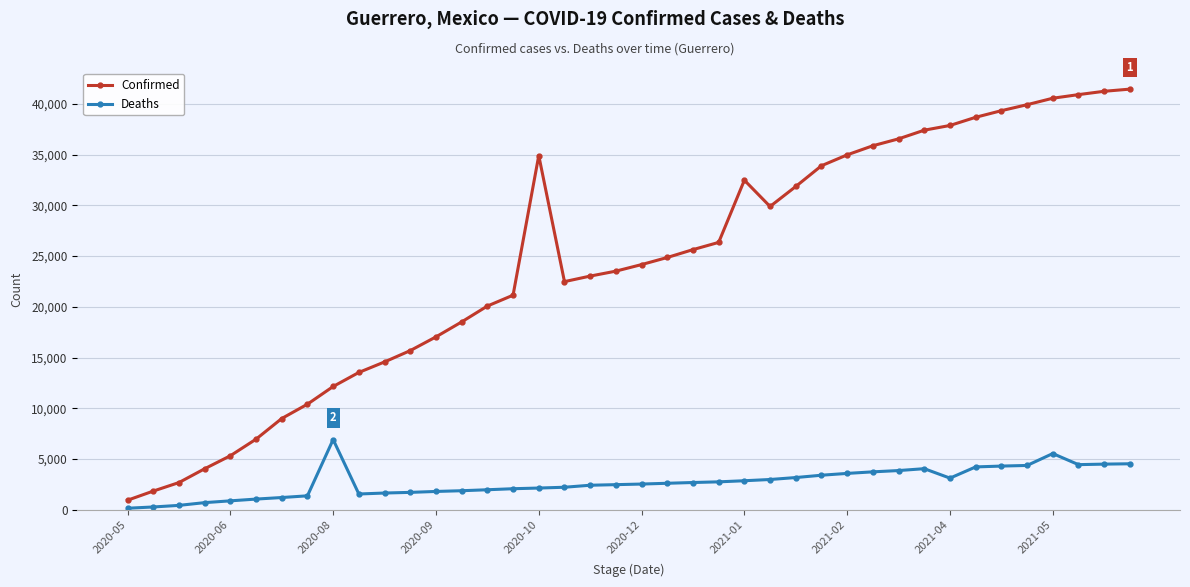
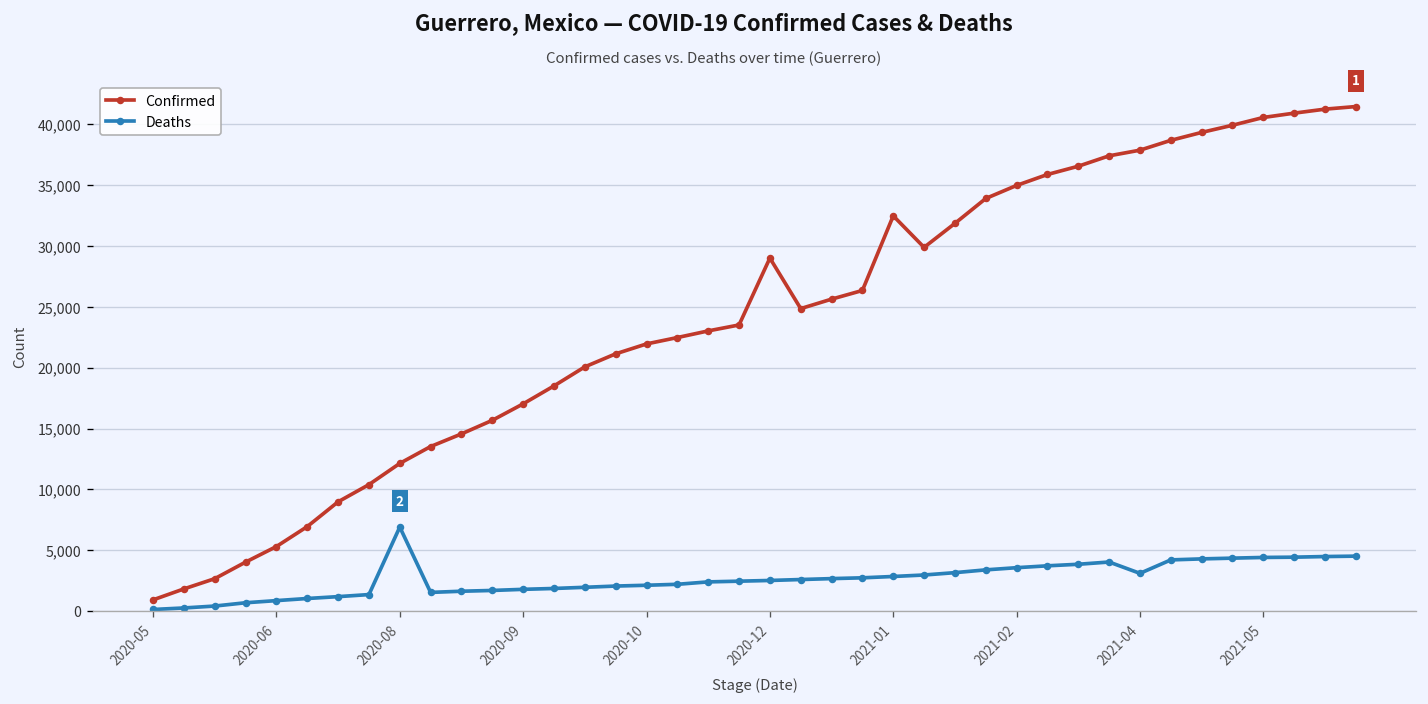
  {
    "Confirmed": {
      "2020-05": "900",
      "2020-06": "5,300",
      "2020-08": "12,100",
      "2020-09": "17,000",
-     "2020-10": "34,900",
-     "2020-12": "24,200",
+     "2020-10": "22,000",
+     "2020-12": "29,000",
      "2021-01": "32,500",
      "2021-02": "35,000",
      "2021-04": "37,900",
      "2021-05": "40,600"
    },
    "Deaths": {
      "2020-05": "100",
      "2020-06": "900",
      "2020-09": "1,800",
      "2020-10": "2,100",
      "2020-12": "2,500",
      "2021-01": "2,800",
      "2021-02": "3,600",
      "2021-04": "3,100",
-     "2021-05": "5,500"
+     "2021-05": "4,400"
    }
  }
